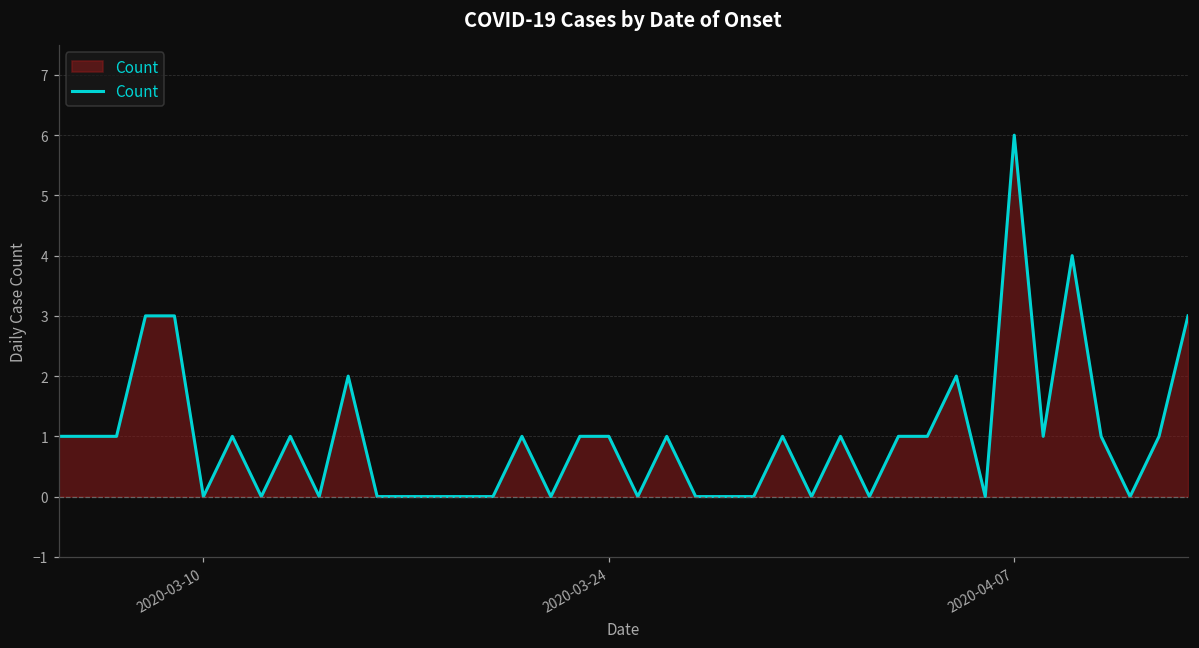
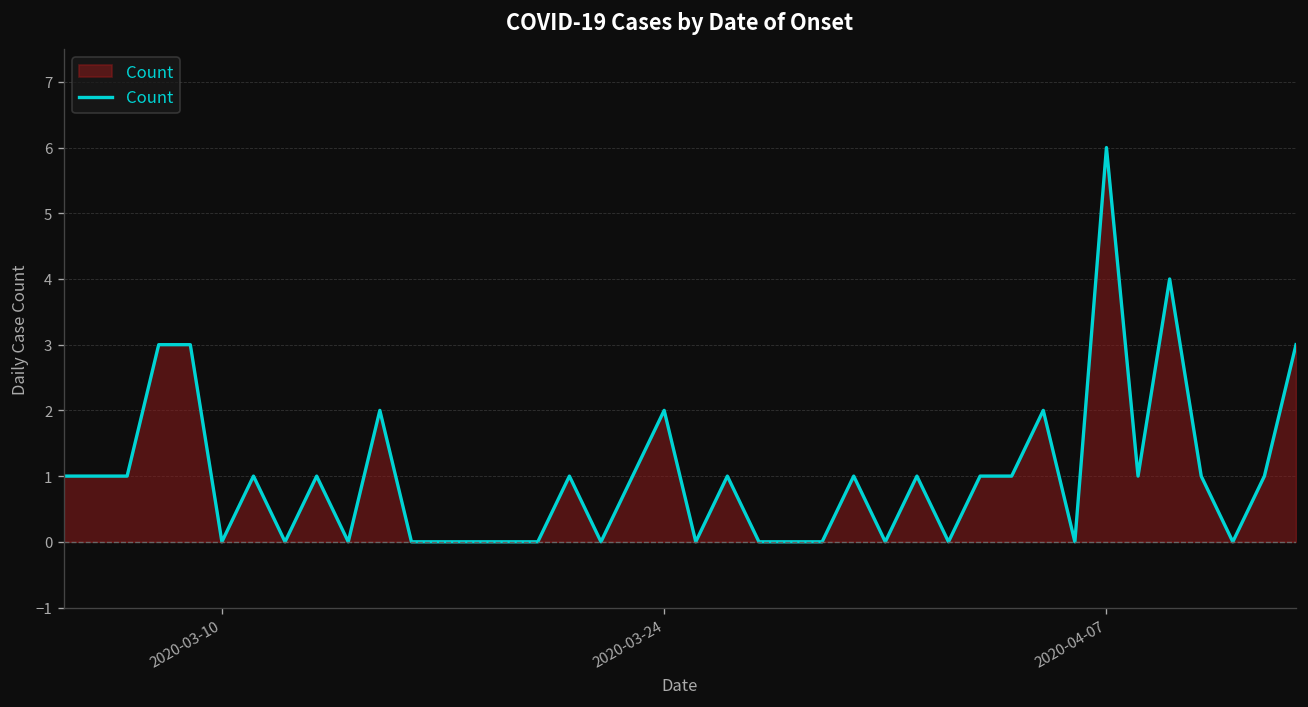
  {
    "2020-03-10": 0,
-   "2020-03-24": 1,
+   "2020-03-24": 2,
    "2020-04-07": 6
  }
